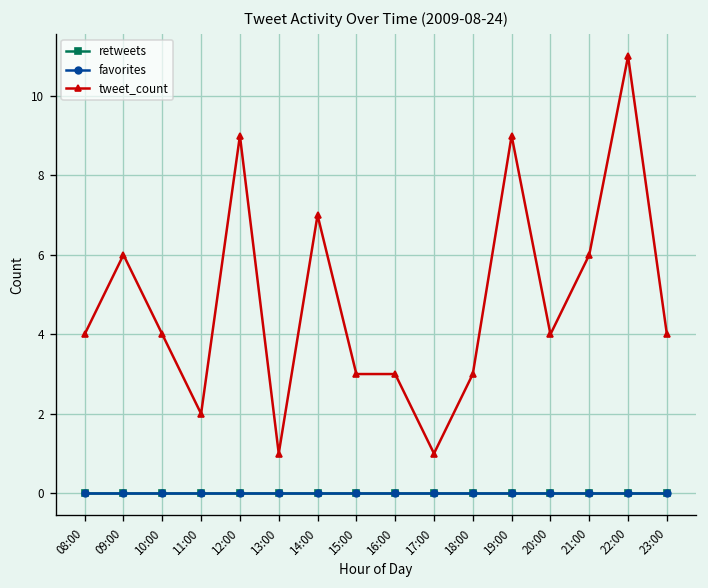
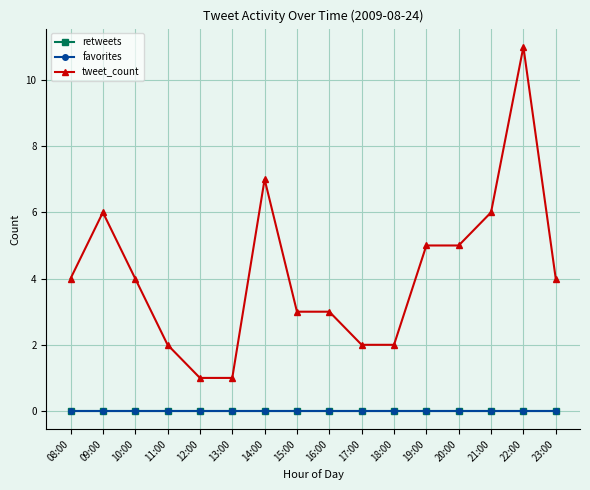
  {
    "favorites": {
      "08:00": 0,
      "09:00": 0,
      "10:00": 0,
      "11:00": 0,
      "12:00": 0,
      "13:00": 0,
      "14:00": 0,
      "15:00": 0,
      "16:00": 0,
      "17:00": 0,
      "18:00": 0,
      "19:00": 0,
      "20:00": 0,
      "21:00": 0,
      "22:00": 0,
      "23:00": 0
    },
    "tweet_count": {
      "08:00": 4,
      "09:00": 6,
      "10:00": 4,
      "11:00": 2,
-     "12:00": 9,
+     "12:00": 1,
      "13:00": 1,
      "14:00": 7,
      "15:00": 3,
      "16:00": 3,
-     "17:00": 1,
-     "18:00": 3,
-     "19:00": 9,
-     "20:00": 4,
+     "17:00": 2,
+     "18:00": 2,
+     "19:00": 5,
+     "20:00": 5,
      "21:00": 6,
      "22:00": 11,
      "23:00": 4
    }
  }
